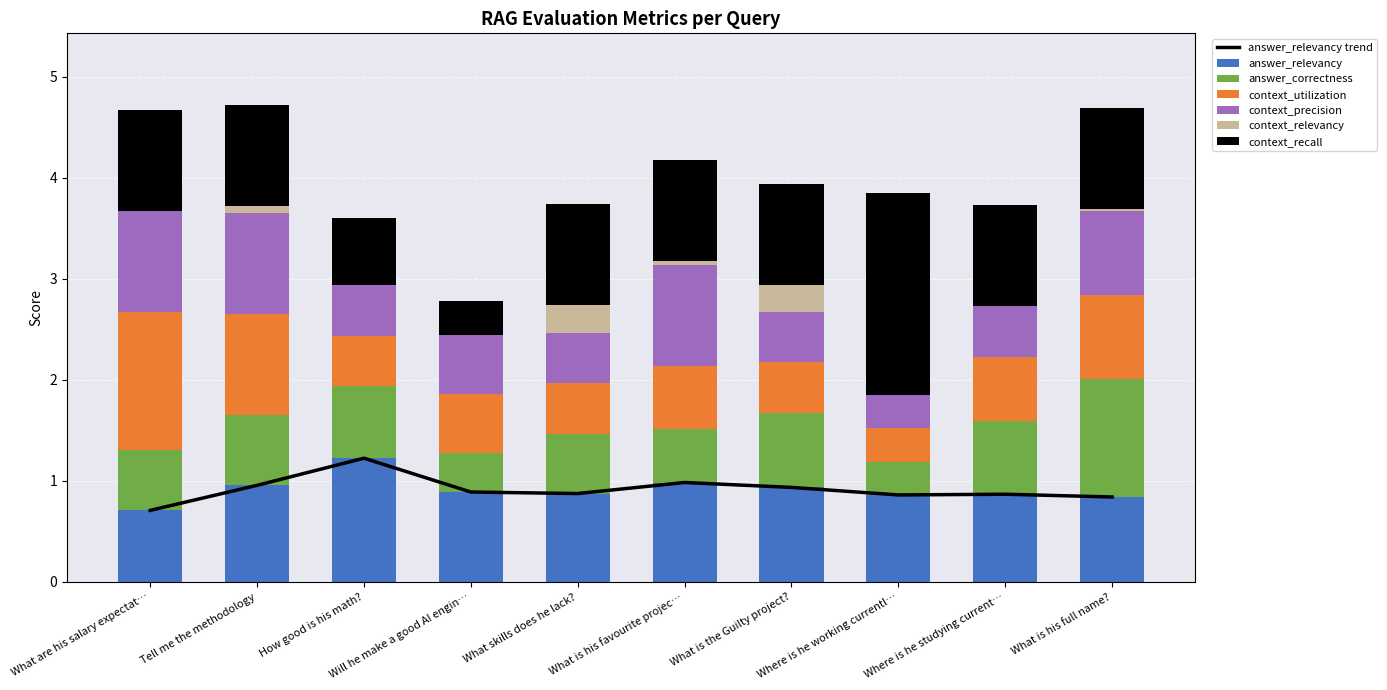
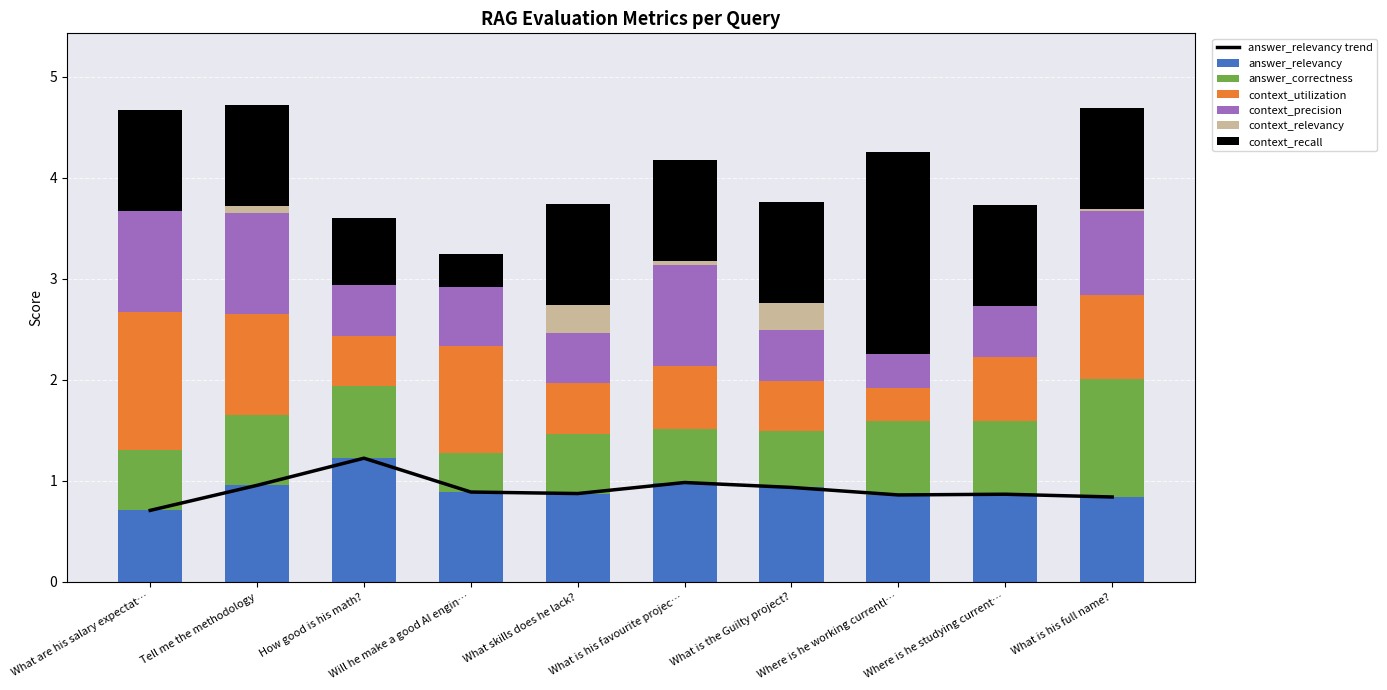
  {
    "answer_relevancy": {
      "What are his salary expectat…": 0.71,
      "Tell me the methodology": 0.96,
      "How good is his math?": 1.23,
      "Will he make a good AI engin…": 0.89,
      "What skills does he lack?": 0.88,
      "What is his favourite projec…": 0.98,
      "What is the Guilty project?": 0.94,
      "Where is he working currentl…": 0.86,
      "Where is he studying current…": 0.87,
      "What is his full name?": 0.84
    },
    "answer_correctness": {
      "What are his salary expectat…": 0.60,
      "Tell me the methodology": 0.69,
      "How good is his math?": 0.71,
      "Will he make a good AI engin…": 0.39,
      "What skills does he lack?": 0.59,
      "What is his favourite projec…": 0.53,
-     "What is the Guilty project?": 0.74,
-     "Where is he working currentl…": 0.33,
+     "What is the Guilty project?": 0.55,
+     "Where is he working currentl…": 0.73,
      "Where is he studying current…": 0.72,
      "What is his full name?": 1.16
    },
    "context_utilization": {
      "What are his salary expectat…": 1.36,
      "Tell me the methodology": 1.00,
      "How good is his math?": 0.50,
-     "Will he make a good AI engin…": 0.58,
+     "Will he make a good AI engin…": 1.05,
      "What skills does he lack?": 0.50,
      "What is his favourite projec…": 0.62,
      "What is the Guilty project?": 0.50,
      "Where is he working currentl…": 0.33,
      "Where is he studying current…": 0.64,
      "What is his full name?": 0.83
    },
    "context_precision": {
      "What are his salary expectat…": 1.00,
      "Tell me the methodology": 1.00,
      "How good is his math?": 0.50,
      "Will he make a good AI engin…": 0.58,
      "What skills does he lack?": 0.50,
      "What is his favourite projec…": 1.00,
      "What is the Guilty project?": 0.50,
      "Where is he working currentl…": 0.33,
      "Where is he studying current…": 0.50,
      "What is his full name?": 0.83
    },
    "context_relevancy": {
      "What are his salary expectat…": 0.00,
      "Tell me the methodology": 0.07,
      "How good is his math?": 0.00,
      "Will he make a good AI engin…": 0.00,
      "What skills does he lack?": 0.28,
      "What is his favourite projec…": 0.04,
      "What is the Guilty project?": 0.27,
      "Where is he working currentl…": 0.00,
      "Where is he studying current…": 0.00
    },
    "context_recall": {
      "What are his salary expectat…": 1.00,
      "Tell me the methodology": 1.00,
      "How good is his math?": 0.67,
      "Will he make a good AI engin…": 0.33,
      "What skills does he lack?": 1.00,
      "What is his favourite projec…": 1.00,
      "What is the Guilty project?": 1.00,
      "Where is he working currentl…": 2.00,
      "Where is he studying current…": 1.00,
      "What is his full name?": 1.00
    }
  }
